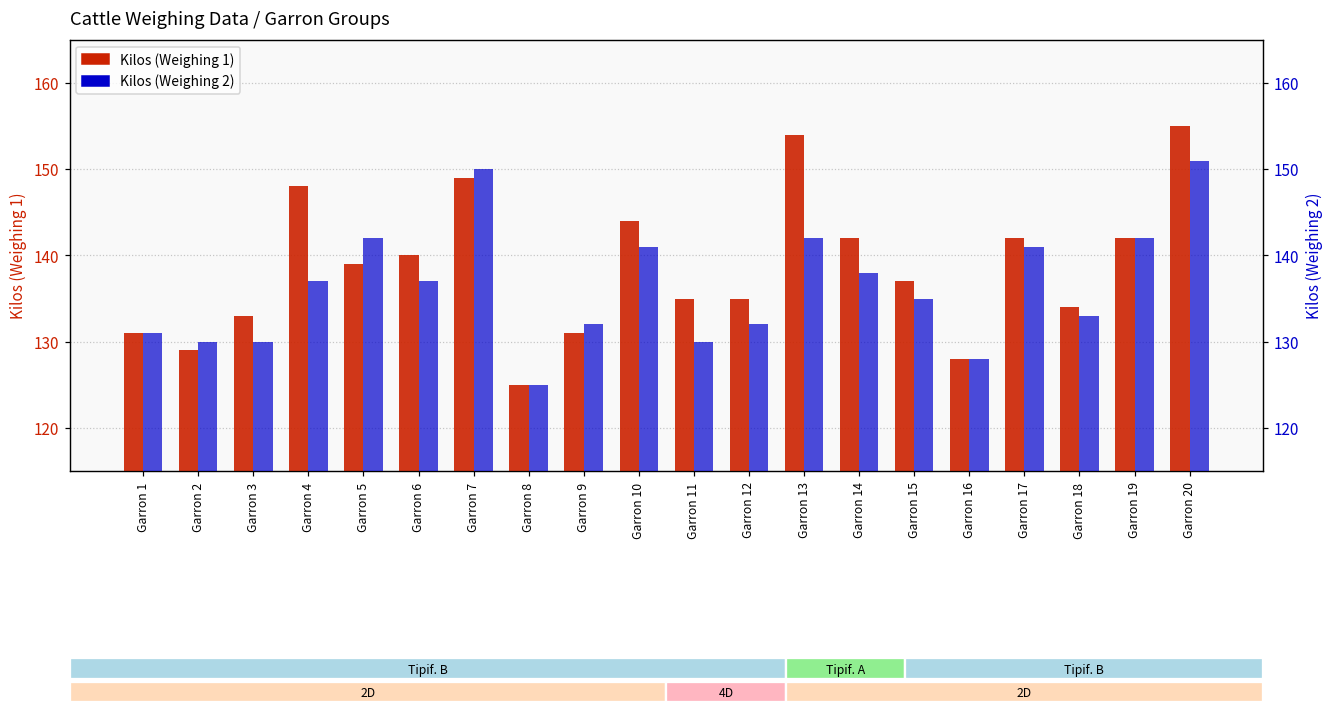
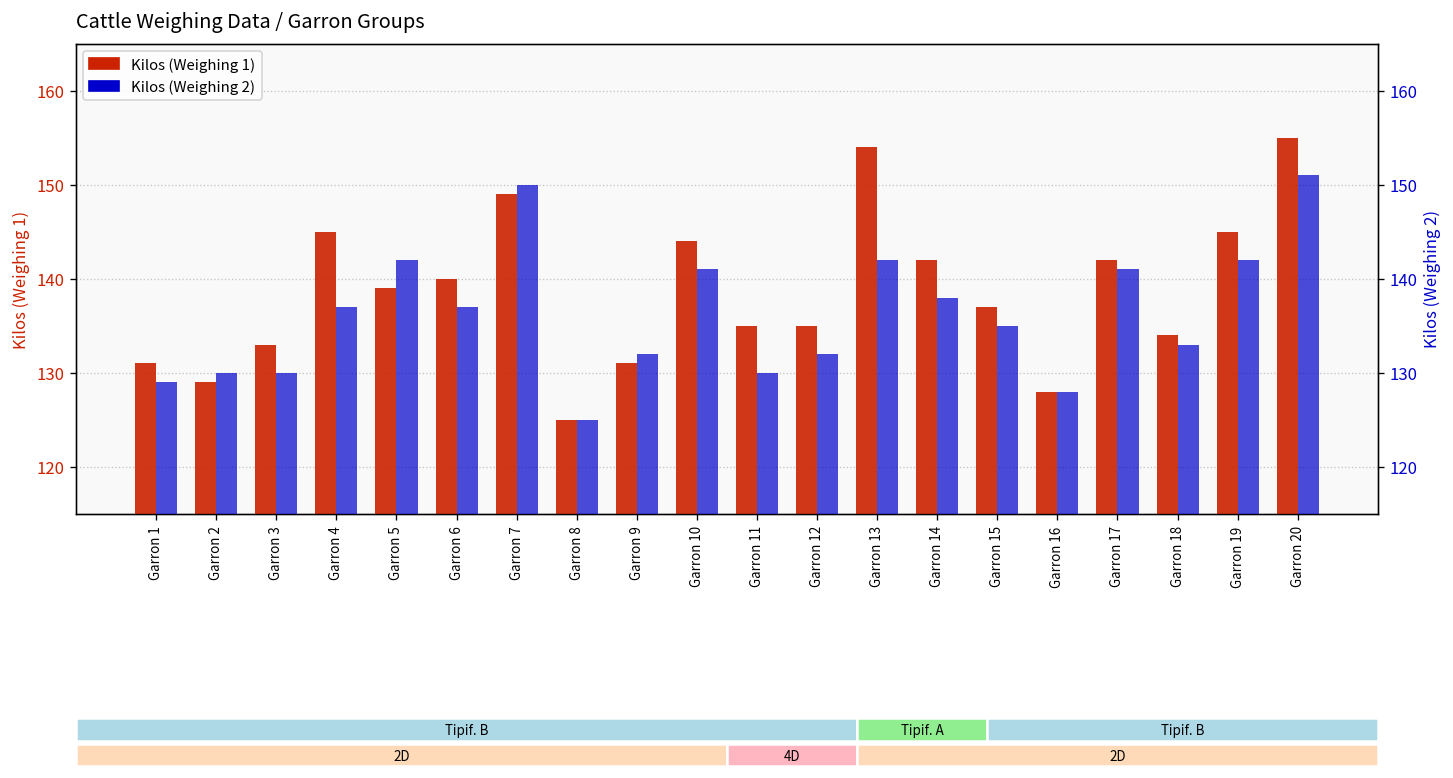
  {
    "Kilos (Weighing 1)": {
      "Garron 1": 131,
      "Garron 2": 129,
      "Garron 3": 133,
-     "Garron 4": 148,
+     "Garron 4": 145,
      "Garron 5": 139,
      "Garron 6": 140,
      "Garron 7": 149,
      "Garron 8": 125,
      "Garron 9": 131,
      "Garron 10": 144,
      "Garron 11": 135,
      "Garron 12": 135,
      "Garron 13": 154,
      "Garron 14": 142,
      "Garron 15": 137,
      "Garron 16": 128,
      "Garron 17": 142,
      "Garron 18": 134,
-     "Garron 19": 142,
+     "Garron 19": 145,
      "Garron 20": 155
    },
    "Kilos (Weighing 2)": {
-     "Garron 1": 131,
+     "Garron 1": 129,
      "Garron 2": 130,
      "Garron 3": 130,
      "Garron 4": 137,
      "Garron 5": 142,
      "Garron 6": 137,
      "Garron 7": 150,
      "Garron 8": 125,
      "Garron 9": 132,
      "Garron 10": 141,
      "Garron 11": 130,
      "Garron 12": 132,
      "Garron 13": 142,
      "Garron 14": 138,
      "Garron 15": 135,
      "Garron 16": 128,
      "Garron 17": 141,
      "Garron 18": 133,
      "Garron 19": 142,
      "Garron 20": 151
    }
  }
